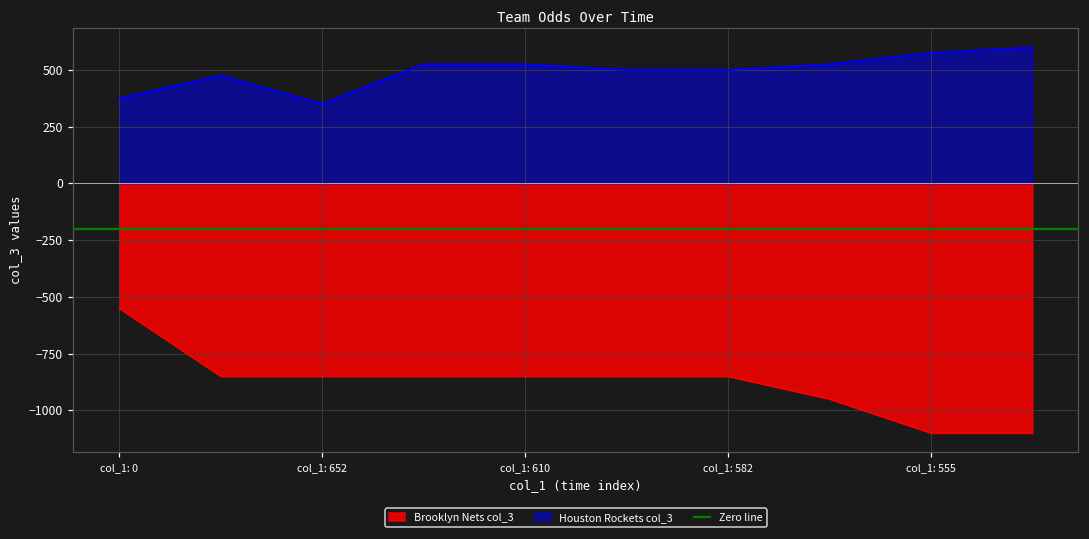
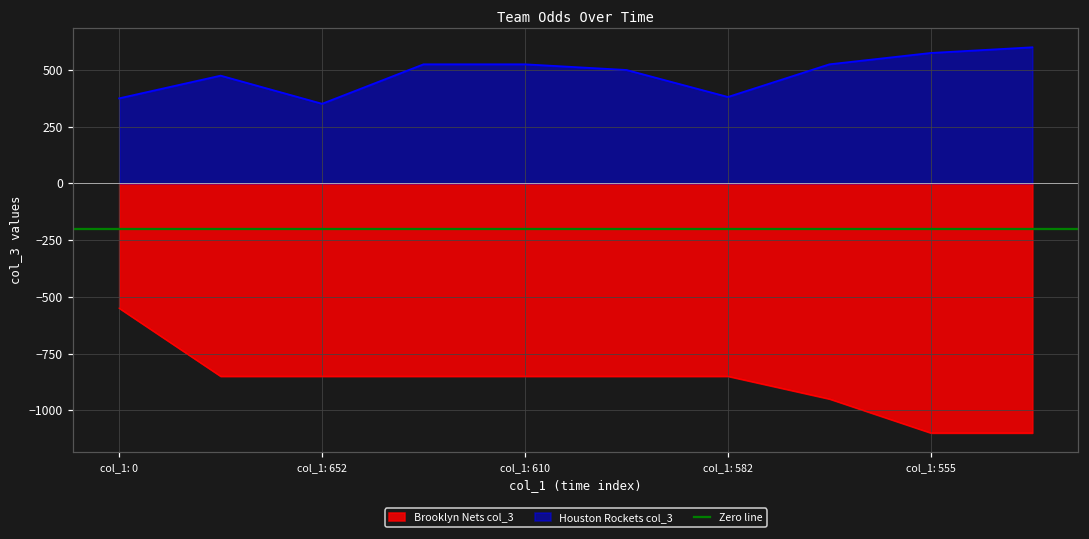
  {
    "Houston Rockets col_3": {
      "col_1: 0": 380,
      "col_1: 652": 350,
      "col_1: 610": 530,
-     "col_1: 582": 500,
+     "col_1: 582": 380,
      "col_1: 555": 580
    }
  }
